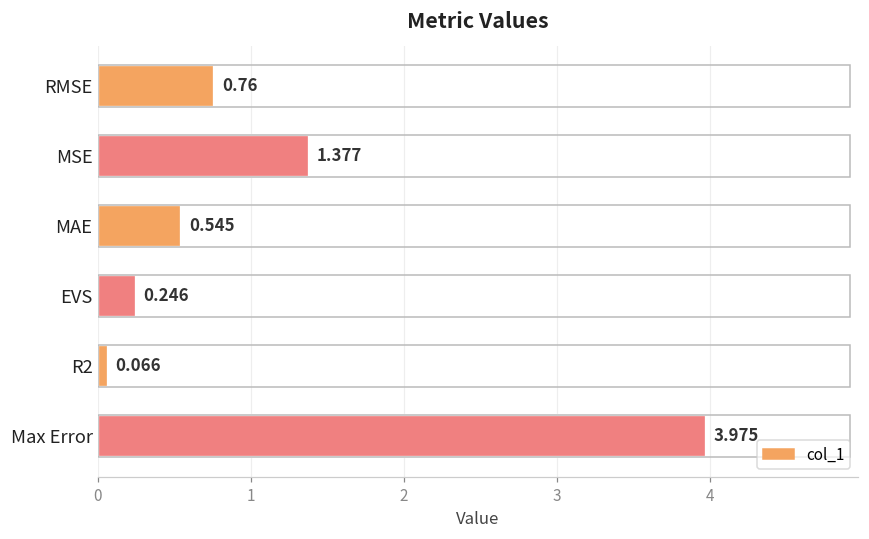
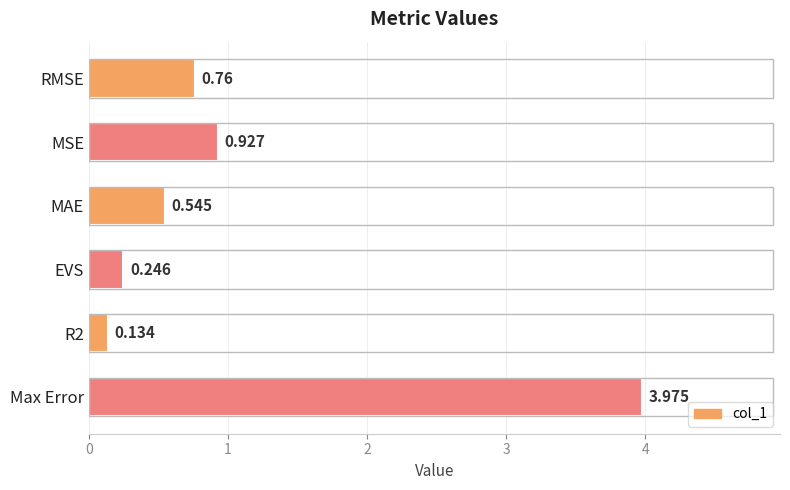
  {
    "RMSE": 0.76,
-   "MSE": 1.377,
+   "MSE": 0.927,
    "MAE": 0.545,
    "EVS": 0.246,
-   "R2": 0.066
+   "R2": 0.134
  }
